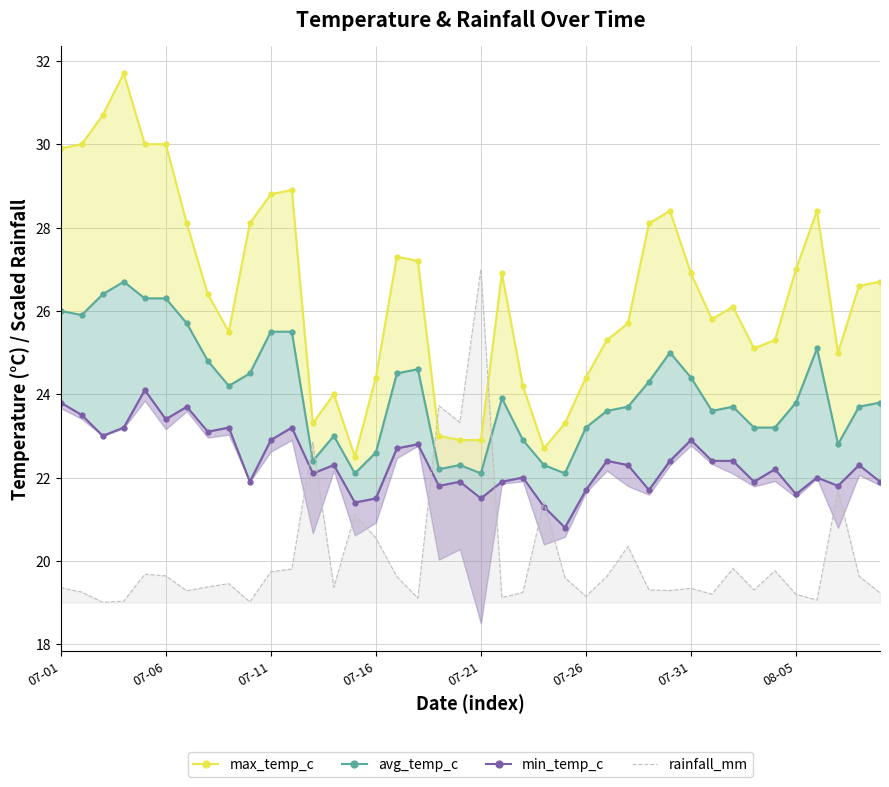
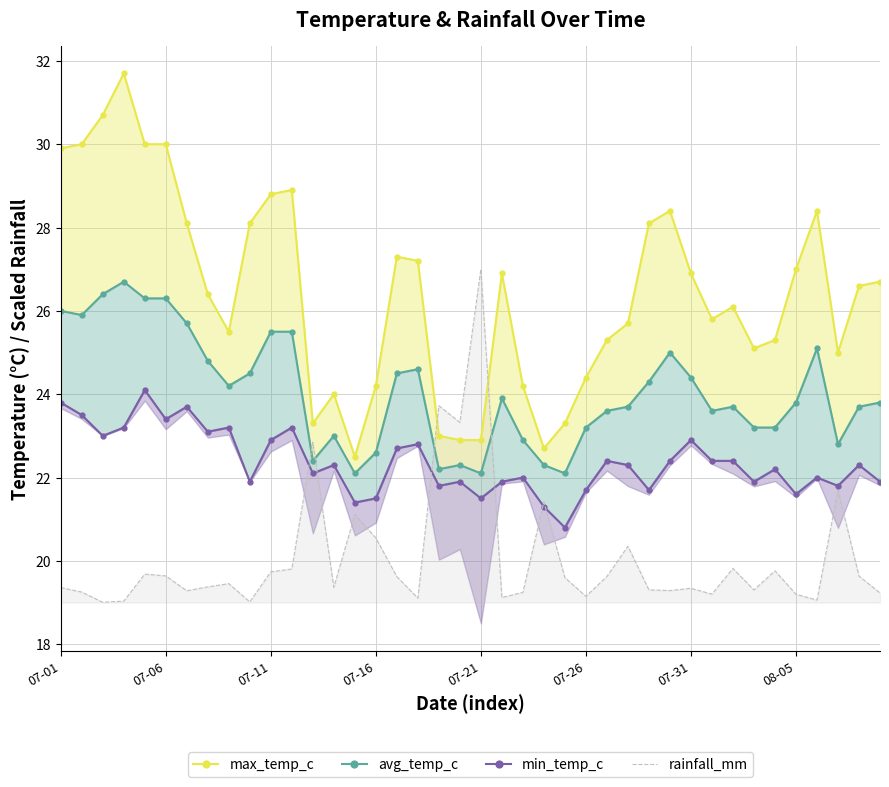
  {
    "max_temp_c": {
      "07-01": 29.9,
      "07-06": 30.0,
      "07-11": 28.8,
-     "07-16": 24.4,
+     "07-16": 24.2,
      "07-21": 22.9,
      "07-26": 24.4,
      "07-31": 26.9,
      "08-05": 27.0
    },
    "avg_temp_c": {
      "07-01": 26.0,
      "07-06": 26.3,
      "07-11": 25.5,
      "07-16": 22.6,
      "07-21": 22.1,
      "07-26": 23.2,
      "07-31": 24.4,
      "08-05": 23.8
    },
    "min_temp_c": {
      "07-01": 23.8,
      "07-06": 23.4,
      "07-11": 22.9,
      "07-16": 21.5,
      "07-21": 21.5,
      "07-26": 21.7,
      "07-31": 22.9,
      "08-05": 21.6
    },
    "rainfall_mm": {
      "07-01": 19.4,
      "07-06": 19.6,
      "07-11": 19.7,
      "07-16": 20.5,
      "07-21": 27.0,
      "07-26": 19.1,
      "07-31": 19.3,
      "08-05": 19.2
    }
  }
